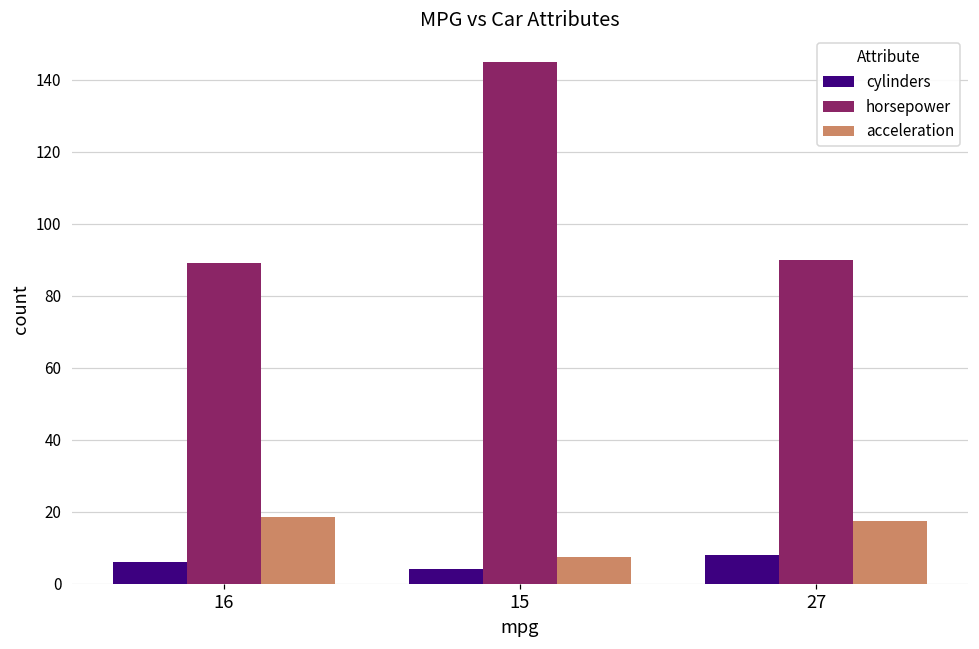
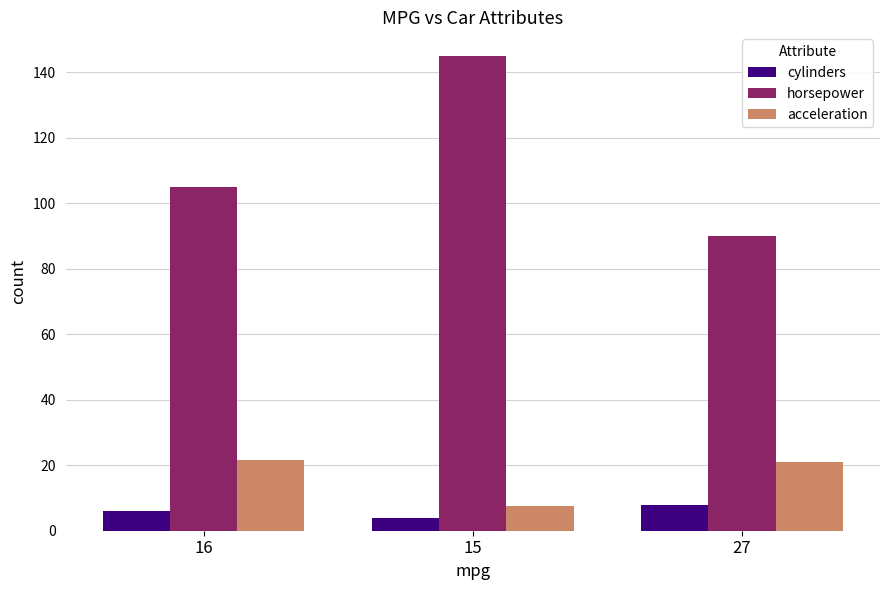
  {
    "cylinders": {
      "16": 6,
      "15": 4,
      "27": 8
    },
    "horsepower": {
-     "16": 89,
+     "16": 105,
      "15": 145,
      "27": 90
    },
    "acceleration": {
-     "16": 19,
+     "16": 22,
      "15": 8,
-     "27": 17
+     "27": 21
    }
  }
